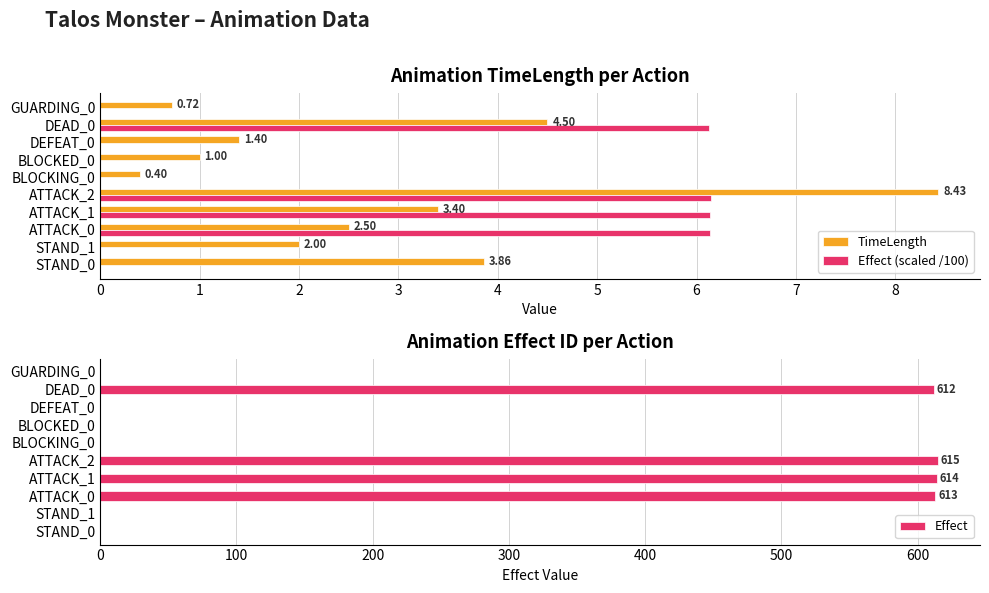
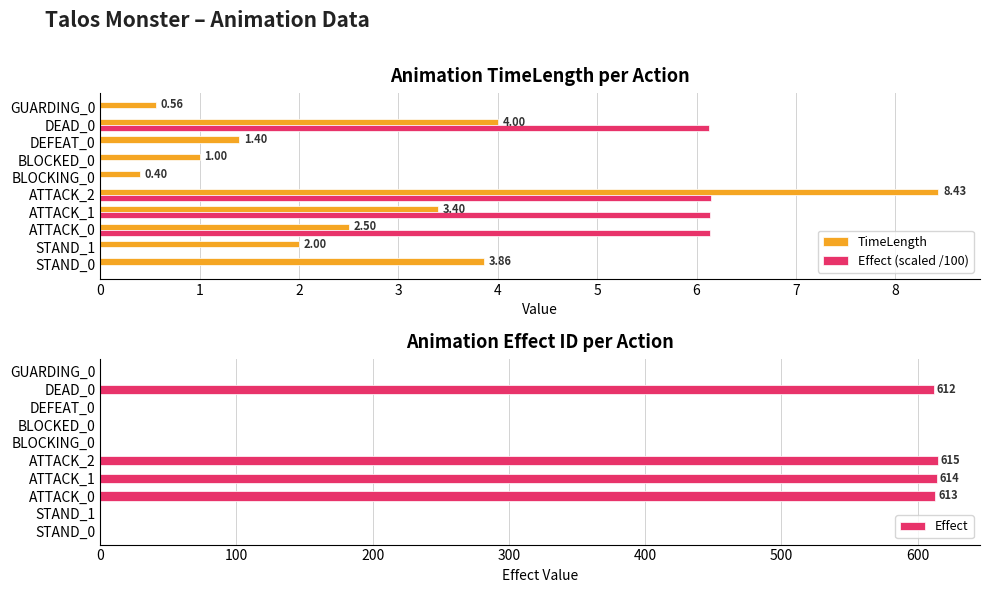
  {
    "Animation TimeLength per Action": {
      "TimeLength": {
-       "GUARDING_0": 0.72,
-       "DEAD_0": 4.50,
+       "GUARDING_0": 0.56,
+       "DEAD_0": 4.00,
        "DEFEAT_0": 1.40,
        "BLOCKED_0": 1.00,
        "BLOCKING_0": 0.40,
        "ATTACK_2": 8.43,
        "ATTACK_1": 3.40,
        "ATTACK_0": 2.50,
        "STAND_1": 2.00,
        "STAND_0": 3.86
      },
      "Effect (scaled /100)": {
        "GUARDING_0": 0.0,
        "DEAD_0": 6.1,
        "DEFEAT_0": 0.0,
        "BLOCKED_0": 0.0,
        "BLOCKING_0": 0.0,
        "ATTACK_2": 6.2,
        "ATTACK_1": 6.1,
        "ATTACK_0": 6.1,
        "STAND_1": 0.0,
        "STAND_0": 0.0
      }
    },
    "Animation Effect ID per Action": {
      "DEAD_0": 612,
      "ATTACK_2": 615,
      "ATTACK_1": 614,
      "ATTACK_0": 613
    }
  }
